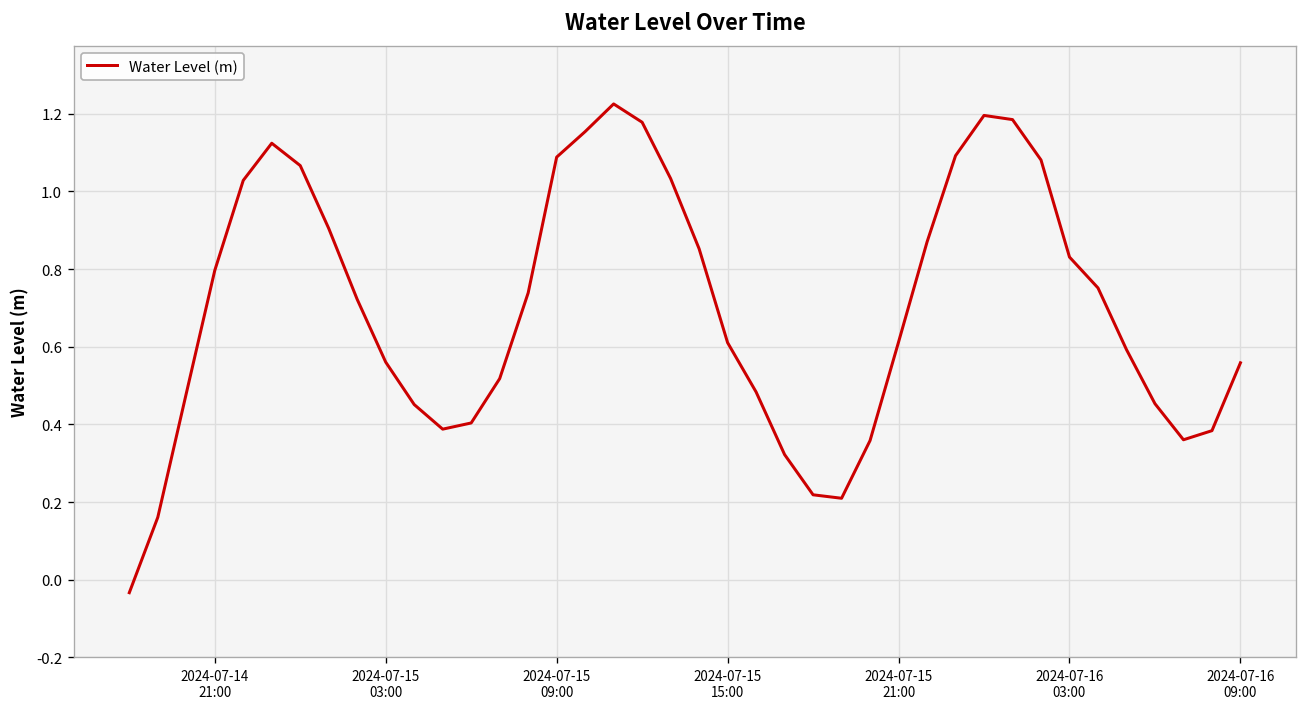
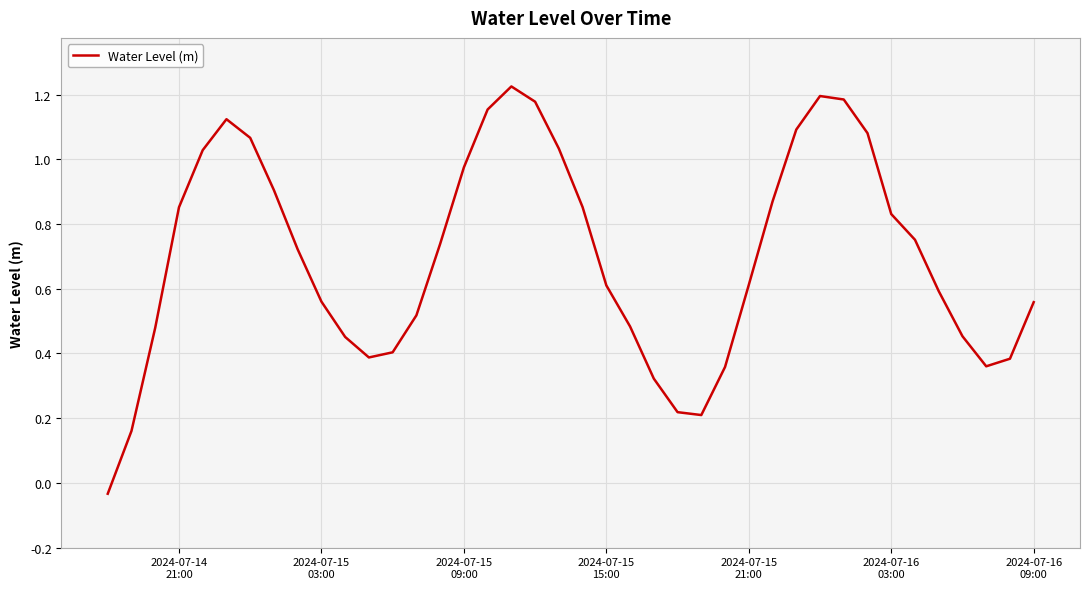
  {
-   "2024-07-14 21:00": 0.80,
+   "2024-07-14 21:00": 0.85,
    "2024-07-15 03:00": 0.56,
-   "2024-07-15 09:00": 1.09,
+   "2024-07-15 09:00": 0.97,
    "2024-07-15 15:00": 0.61,
    "2024-07-15 21:00": 0.61,
    "2024-07-16 03:00": 0.83,
    "2024-07-16 09:00": 0.56
  }
